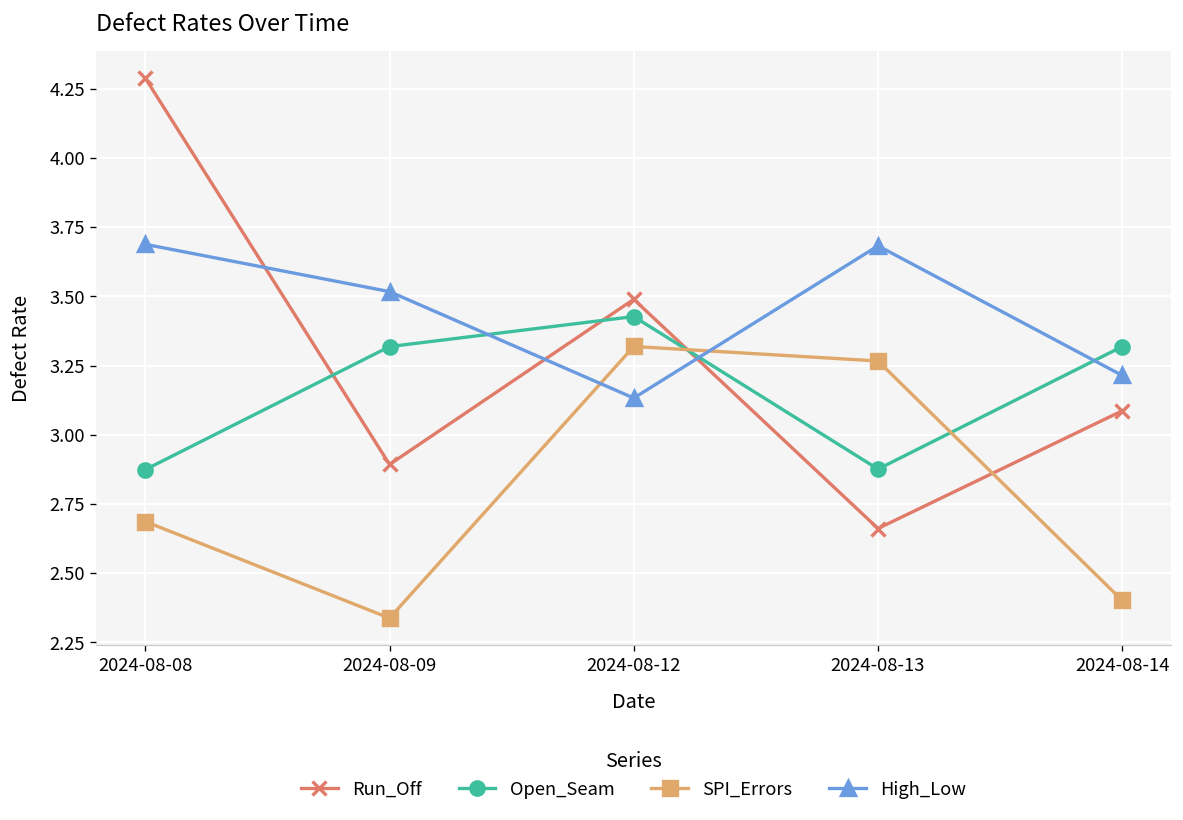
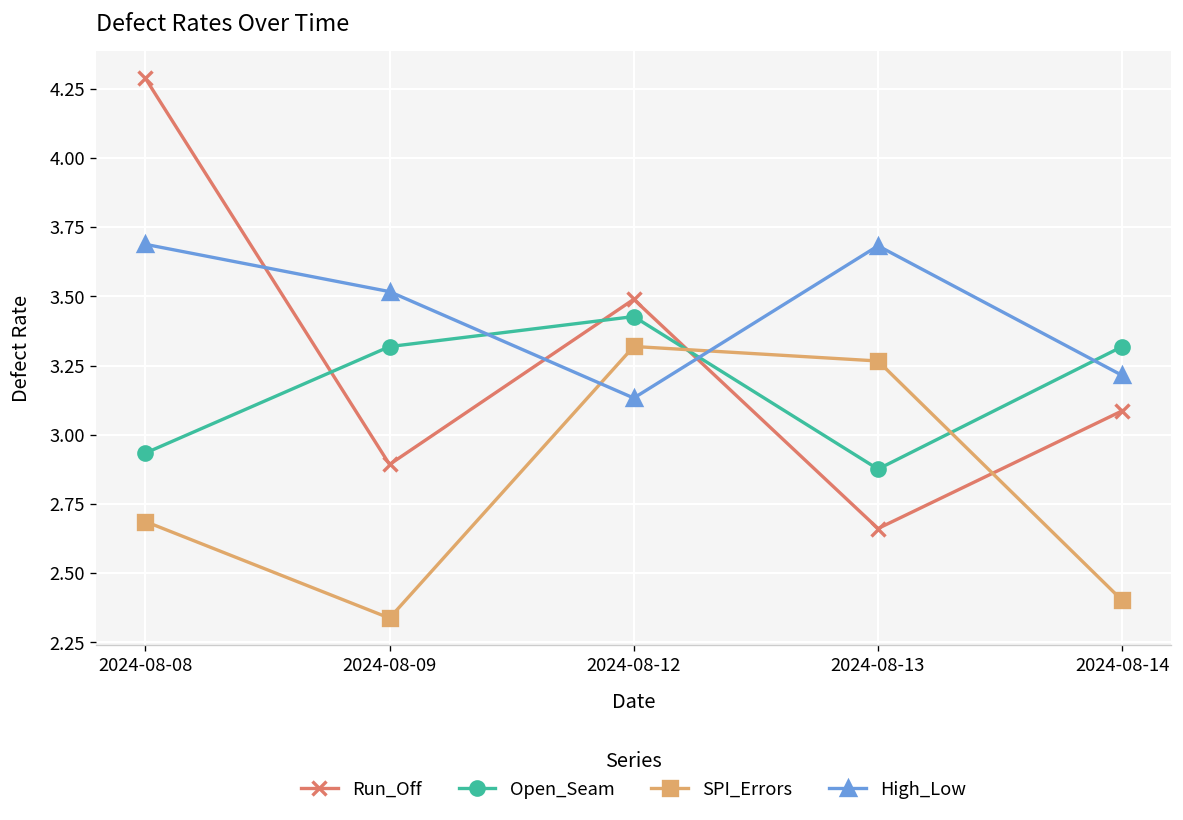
  {
    "Open_Seam": {
-     "2024-08-08": 2.87,
+     "2024-08-08": 2.93,
      "2024-08-09": 3.32,
      "2024-08-12": 3.43,
      "2024-08-13": 2.88,
      "2024-08-14": 3.32
    },
    "High_Low": {
      "2024-08-08": 3.69,
      "2024-08-09": 3.52,
      "2024-08-12": 3.13,
      "2024-08-13": 3.68,
      "2024-08-14": 3.21
    }
  }
